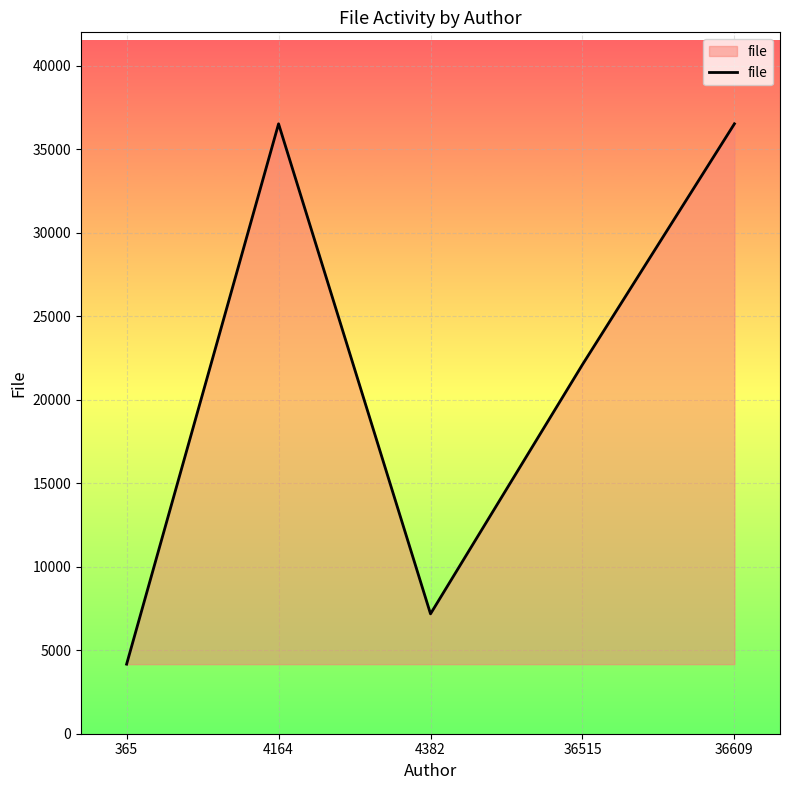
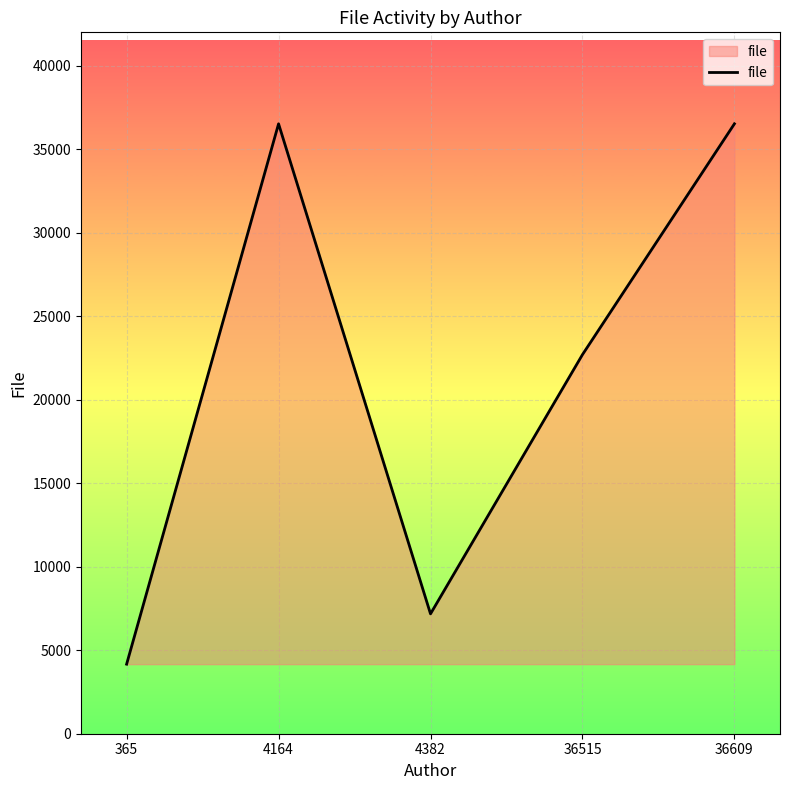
  {
    "365": 4200,
    "4164": 36500,
    "4382": 7200,
-   "36515": 22100,
+   "36515": 22700,
    "36609": 36500
  }
